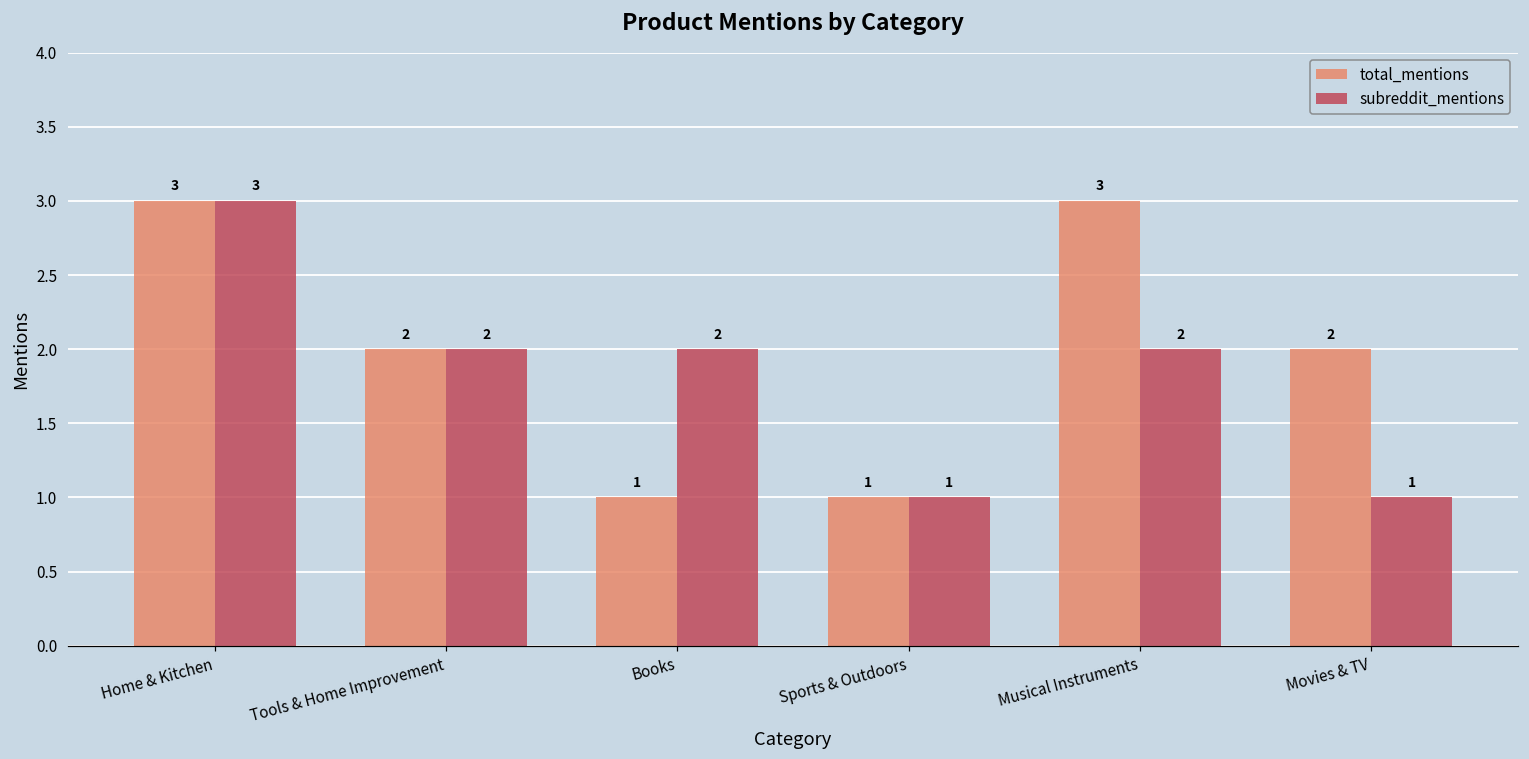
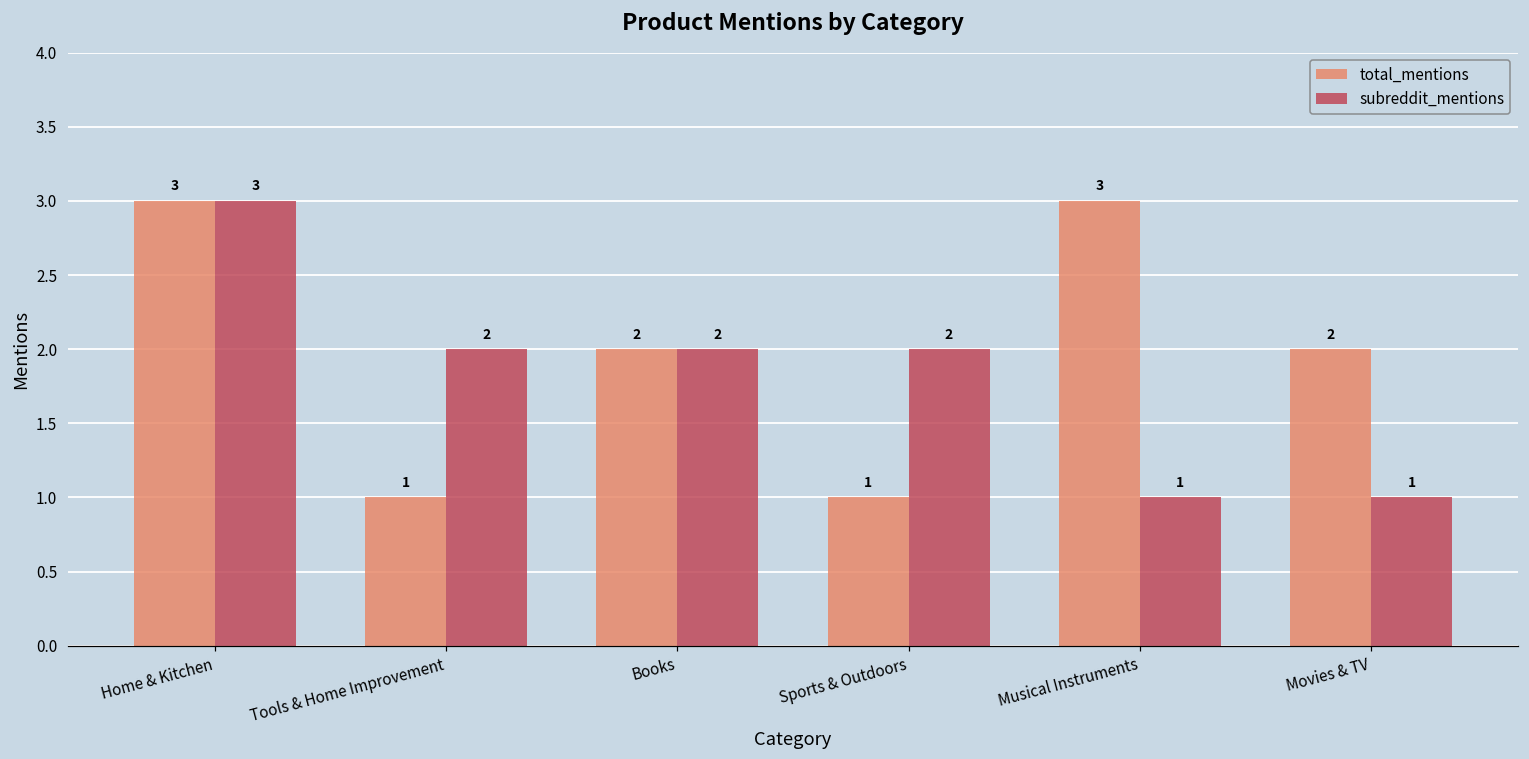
  {
    "total_mentions": {
      "Home & Kitchen": 3,
-     "Tools & Home Improvement": 2,
-     "Books": 1,
+     "Tools & Home Improvement": 1,
+     "Books": 2,
      "Sports & Outdoors": 1,
      "Musical Instruments": 3,
      "Movies & TV": 2
    },
    "subreddit_mentions": {
      "Home & Kitchen": 3,
      "Tools & Home Improvement": 2,
      "Books": 2,
-     "Sports & Outdoors": 1,
-     "Musical Instruments": 2,
+     "Sports & Outdoors": 2,
+     "Musical Instruments": 1,
      "Movies & TV": 1
    }
  }
